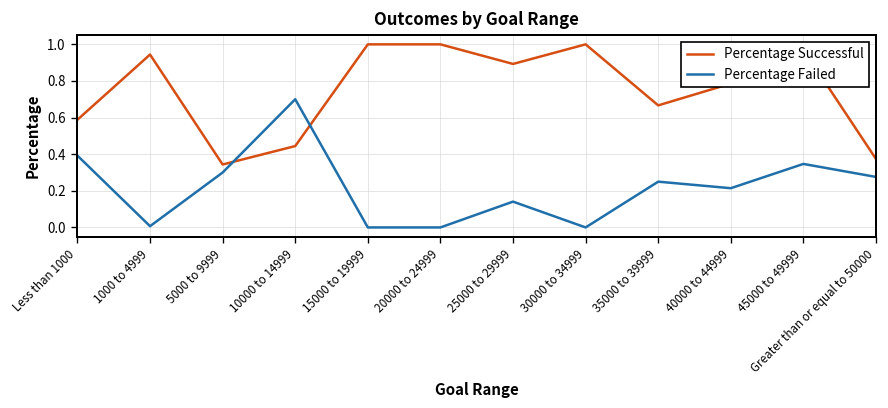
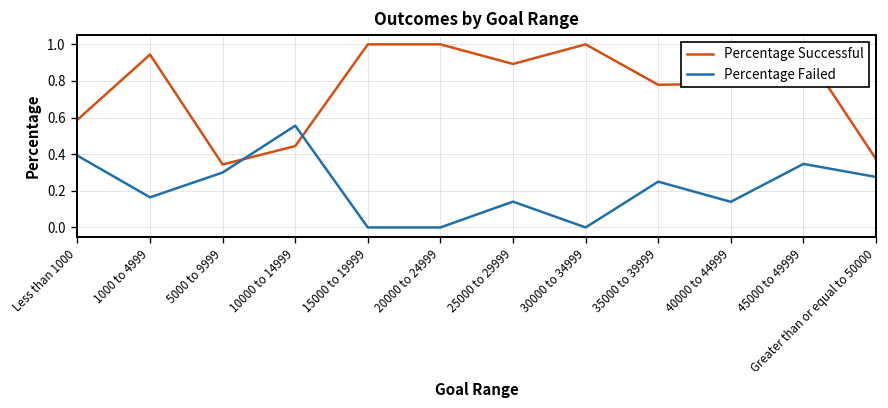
  {
    "Percentage Successful": {
      "Less than 1000": 0.59,
      "1000 to 4999": 0.94,
      "5000 to 9999": 0.34,
      "10000 to 14999": 0.44,
      "15000 to 19999": 1.00,
      "20000 to 24999": 1.00,
      "25000 to 29999": 0.89,
      "30000 to 34999": 1.00,
-     "35000 to 39999": 0.67,
+     "35000 to 39999": 0.78,
      "Greater than or equal to 50000": 0.37
    },
    "Percentage Failed": {
      "Less than 1000": 0.39,
-     "1000 to 4999": 0.01,
+     "1000 to 4999": 0.16,
      "5000 to 9999": 0.30,
-     "10000 to 14999": 0.70,
+     "10000 to 14999": 0.56,
      "15000 to 19999": 0.00,
      "20000 to 24999": 0.00,
      "25000 to 29999": 0.14,
      "30000 to 34999": 0.00,
      "35000 to 39999": 0.25,
-     "40000 to 44999": 0.21,
+     "40000 to 44999": 0.14,
      "45000 to 49999": 0.35,
      "Greater than or equal to 50000": 0.28
    }
  }
